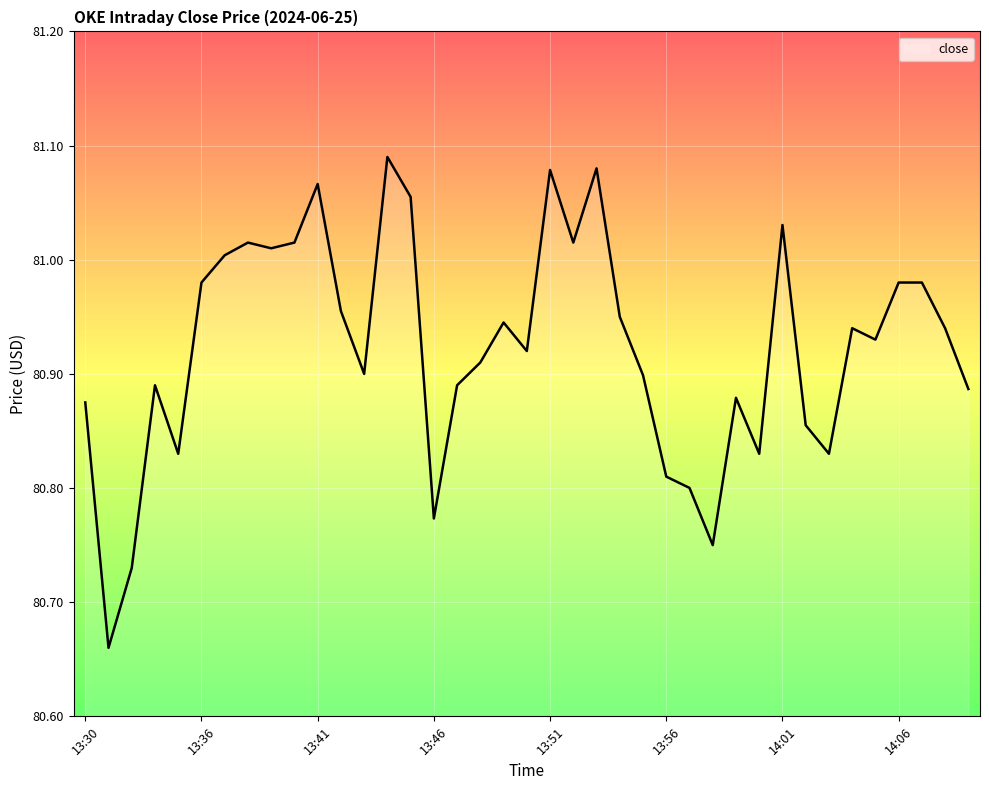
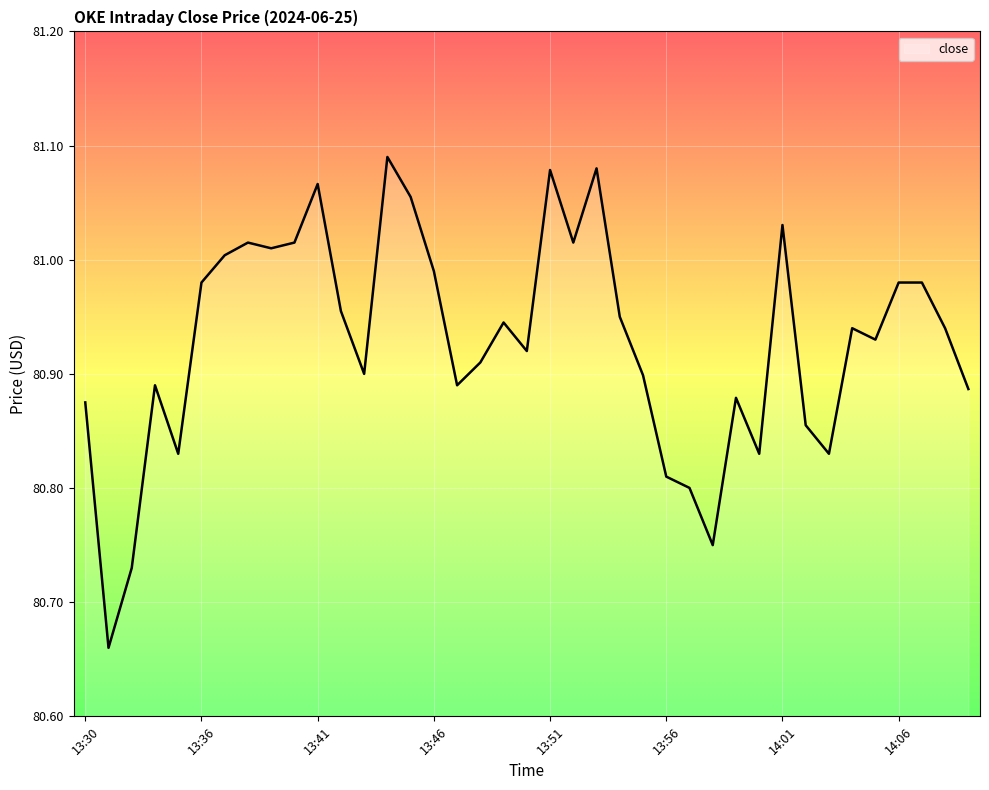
  {
    "13:30": 80.875,
    "13:36": 80.980,
    "13:41": 81.066,
-   "13:46": 80.773,
+   "13:46": 80.990,
    "13:51": 81.079,
    "13:56": 80.810,
    "14:01": 81.030,
    "14:06": 80.980
  }
